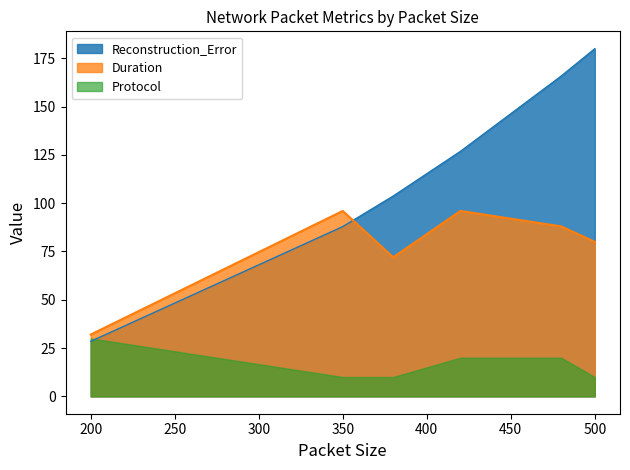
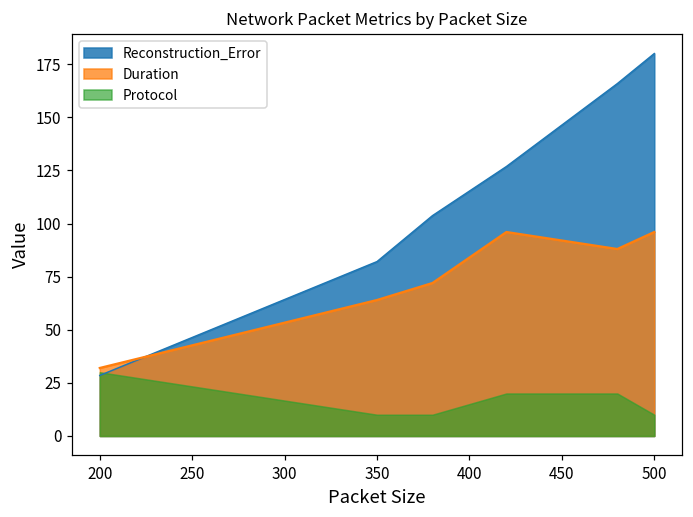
  {
    "Reconstruction_Error": {
      "200": 28,
-     "350": 88,
+     "350": 82,
      "500": 180
    },
    "Duration": {
      "200": 32,
-     "350": 96,
-     "500": 80
+     "350": 64,
+     "500": 96
    },
    "Protocol": {
      "200": 30,
      "350": 10,
      "500": 10
    }
  }
